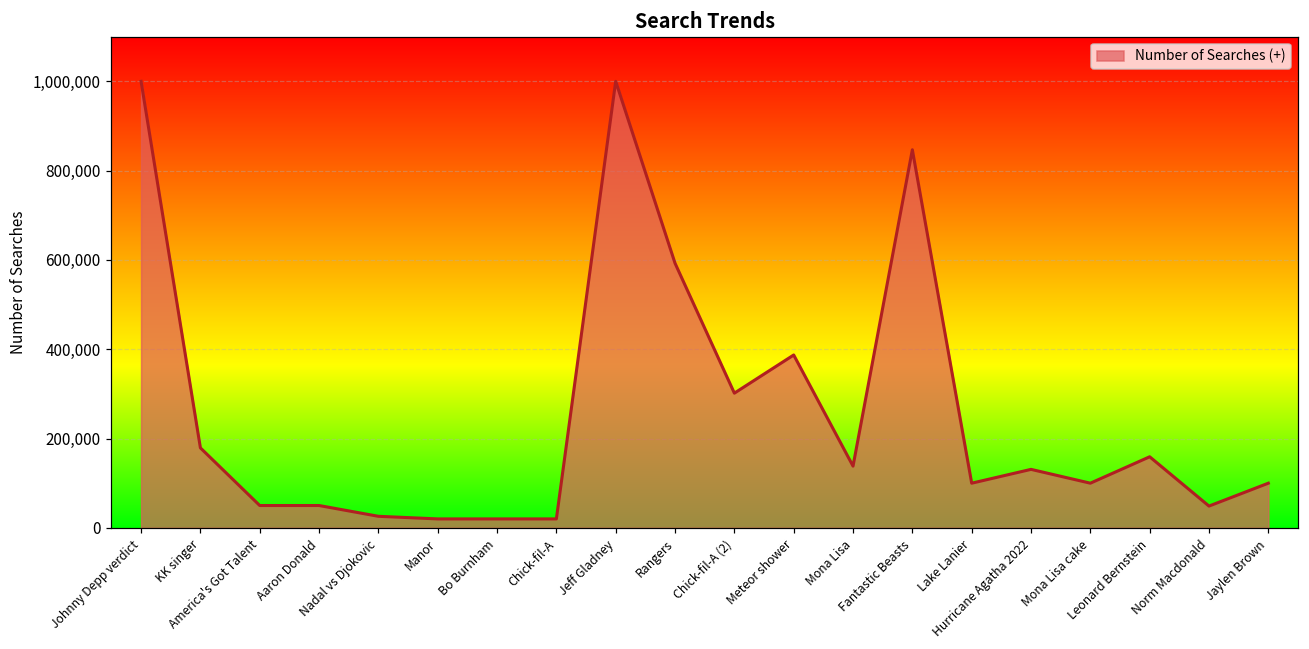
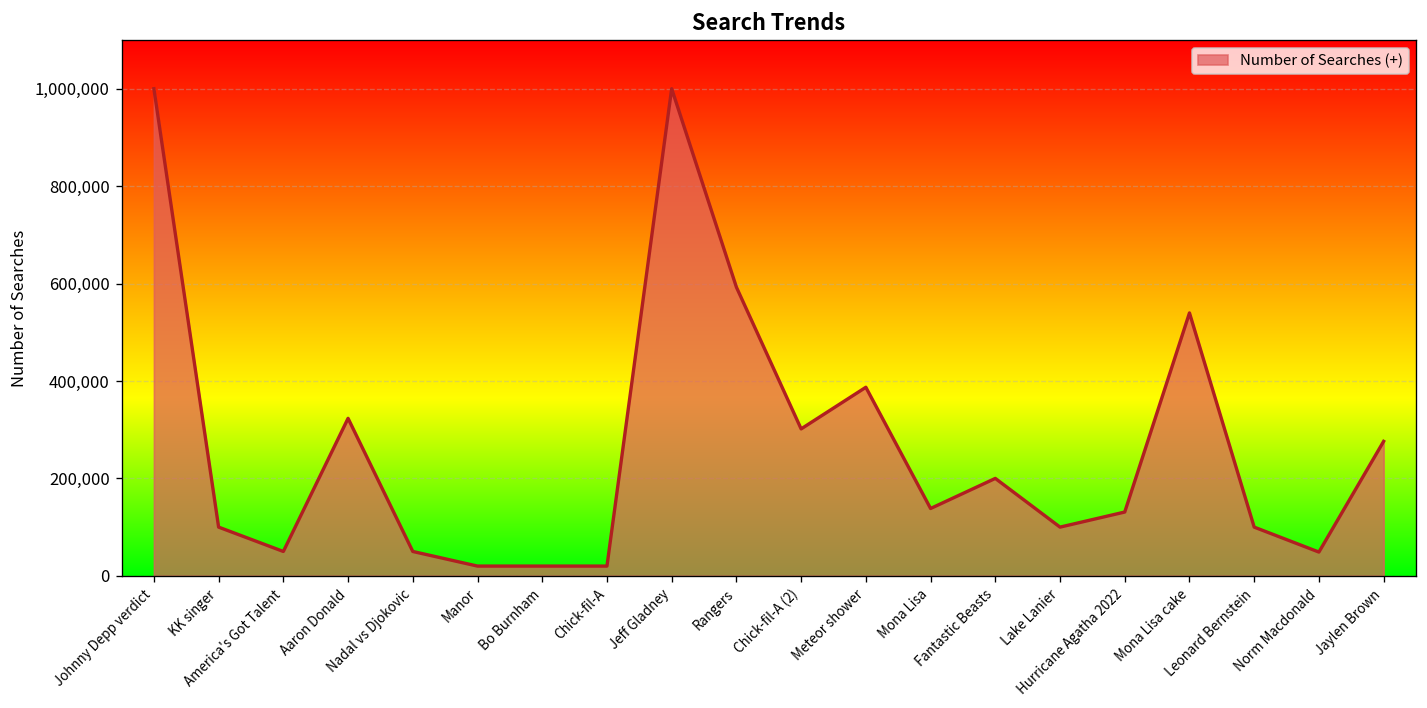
  {
    "Johnny Depp verdict": "1,000,000",
-   "KK singer": "180,000",
+   "KK singer": "100,000",
    "America's Got Talent": "50,000",
-   "Aaron Donald": "50,000",
-   "Nadal vs Djokovic": "30,000",
+   "Aaron Donald": "320,000",
+   "Nadal vs Djokovic": "50,000",
    "Manor": "20,000",
    "Bo Burnham": "20,000",
    "Chick-fil-A": "20,000",
    "Jeff Gladney": "1,000,000",
    "Rangers": "590,000",
    "Chick-fil-A (2)": "300,000",
    "Meteor shower": "390,000",
    "Mona Lisa": "140,000",
-   "Fantastic Beasts": "850,000",
+   "Fantastic Beasts": "200,000",
    "Lake Lanier": "100,000",
    "Hurricane Agatha 2022": "130,000",
-   "Mona Lisa cake": "100,000",
-   "Leonard Bernstein": "160,000",
+   "Mona Lisa cake": "540,000",
+   "Leonard Bernstein": "100,000",
    "Norm Macdonald": "50,000",
-   "Jaylen Brown": "100,000"
+   "Jaylen Brown": "280,000"
  }
